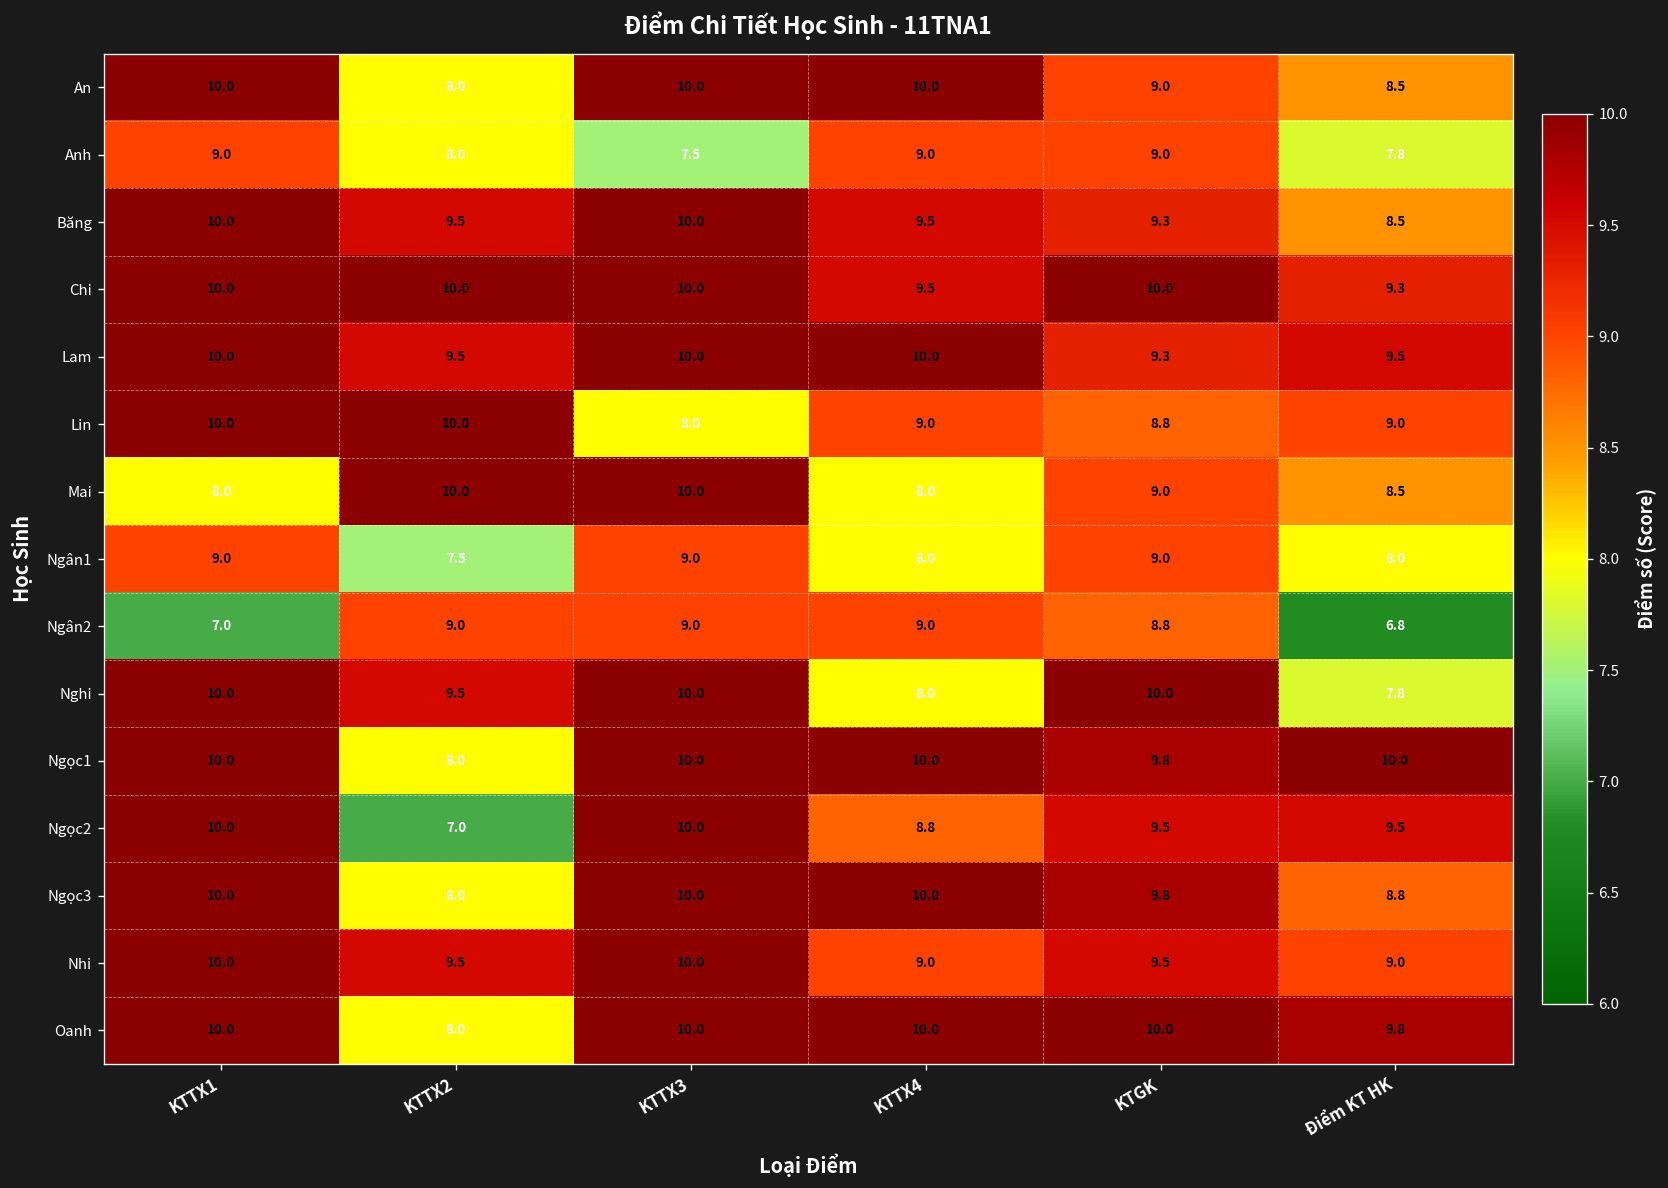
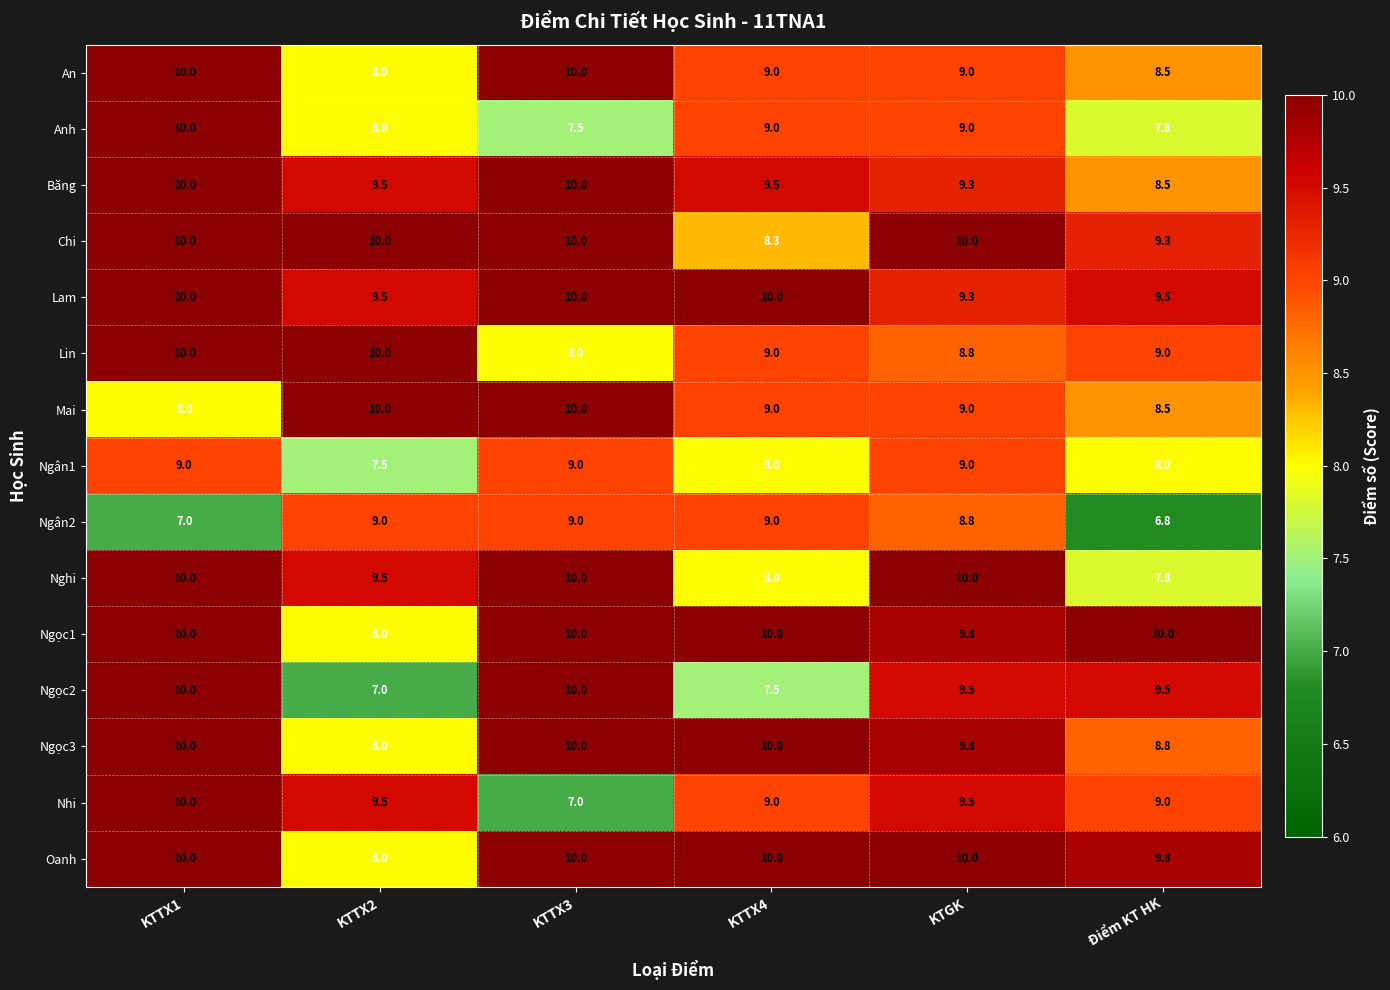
  {
    "An": {
      "KTTX1": 10.0,
      "KTTX2": 8.0,
      "KTTX3": 10.0,
-     "KTTX4": 10.0,
+     "KTTX4": 9.0,
      "KTGK": 9.0,
      "Điểm KT HK": 8.5
    },
    "Anh": {
-     "KTTX1": 9.0,
+     "KTTX1": 10.0,
      "KTTX2": 8.0,
      "KTTX3": 7.5,
      "KTTX4": 9.0,
      "KTGK": 9.0,
      "Điểm KT HK": 7.8
    },
    "Băng": {
      "KTTX1": 10.0,
      "KTTX2": 9.5,
      "KTTX3": 10.0,
      "KTTX4": 9.5,
      "KTGK": 9.3,
      "Điểm KT HK": 8.5
    },
    "Chi": {
      "KTTX1": 10.0,
      "KTTX2": 10.0,
      "KTTX3": 10.0,
-     "KTTX4": 9.5,
+     "KTTX4": 8.3,
      "KTGK": 10.0,
      "Điểm KT HK": 9.3
    },
    "Lam": {
      "KTTX1": 10.0,
      "KTTX2": 9.5,
      "KTTX3": 10.0,
      "KTTX4": 10.0,
      "KTGK": 9.3,
      "Điểm KT HK": 9.5
    },
    "Lin": {
      "KTTX1": 10.0,
      "KTTX2": 10.0,
      "KTTX3": 8.0,
      "KTTX4": 9.0,
      "KTGK": 8.8,
      "Điểm KT HK": 9.0
    },
    "Mai": {
      "KTTX1": 8.0,
      "KTTX2": 10.0,
      "KTTX3": 10.0,
-     "KTTX4": 8.0,
+     "KTTX4": 9.0,
      "KTGK": 9.0,
      "Điểm KT HK": 8.5
    },
    "Ngân1": {
      "KTTX1": 9.0,
      "KTTX2": 7.5,
      "KTTX3": 9.0,
      "KTTX4": 8.0,
      "KTGK": 9.0,
      "Điểm KT HK": 8.0
    },
    "Ngân2": {
      "KTTX1": 7.0,
      "KTTX2": 9.0,
      "KTTX3": 9.0,
      "KTTX4": 9.0,
      "KTGK": 8.8,
      "Điểm KT HK": 6.8
    },
    "Nghi": {
      "KTTX1": 10.0,
      "KTTX2": 9.5,
      "KTTX3": 10.0,
      "KTTX4": 8.0,
      "KTGK": 10.0,
      "Điểm KT HK": 7.8
    },
    "Ngọc1": {
      "KTTX1": 10.0,
      "KTTX2": 8.0,
      "KTTX3": 10.0,
      "KTTX4": 10.0,
      "KTGK": 9.8,
      "Điểm KT HK": 10.0
    },
    "Ngọc2": {
      "KTTX1": 10.0,
      "KTTX2": 7.0,
      "KTTX3": 10.0,
-     "KTTX4": 8.8,
+     "KTTX4": 7.5,
      "KTGK": 9.5,
      "Điểm KT HK": 9.5
    },
    "Ngọc3": {
      "KTTX1": 10.0,
      "KTTX2": 8.0,
      "KTTX3": 10.0,
      "KTTX4": 10.0,
      "KTGK": 9.8,
      "Điểm KT HK": 8.8
    },
    "Nhi": {
      "KTTX1": 10.0,
      "KTTX2": 9.5,
-     "KTTX3": 10.0,
+     "KTTX3": 7.0,
      "KTTX4": 9.0,
      "KTGK": 9.5,
      "Điểm KT HK": 9.0
    },
    "Oanh": {
      "KTTX1": 10.0,
      "KTTX2": 8.0,
      "KTTX3": 10.0,
      "KTTX4": 10.0,
      "KTGK": 10.0,
      "Điểm KT HK": 9.8
    }
  }
